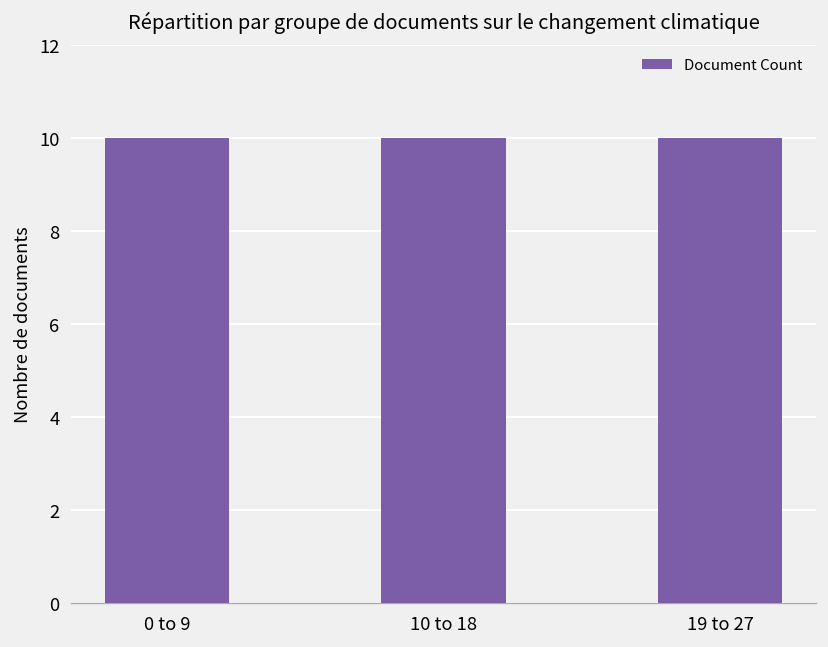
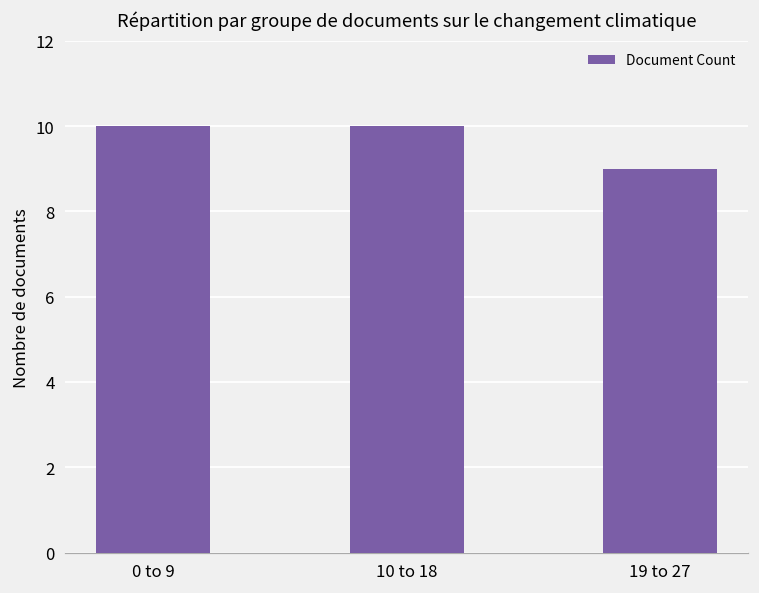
  {
    "0 to 9": 10,
    "10 to 18": 10,
-   "19 to 27": 10
+   "19 to 27": 9
  }
